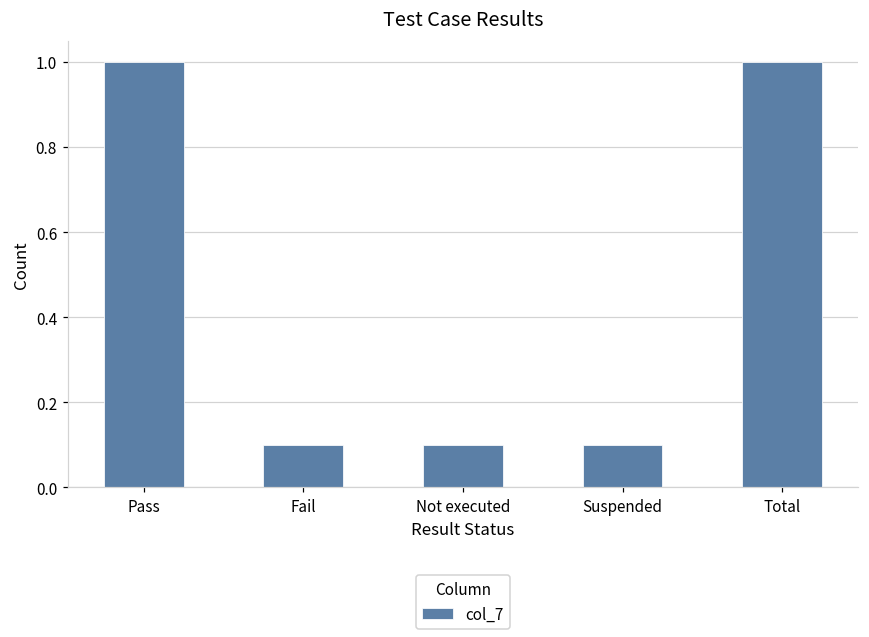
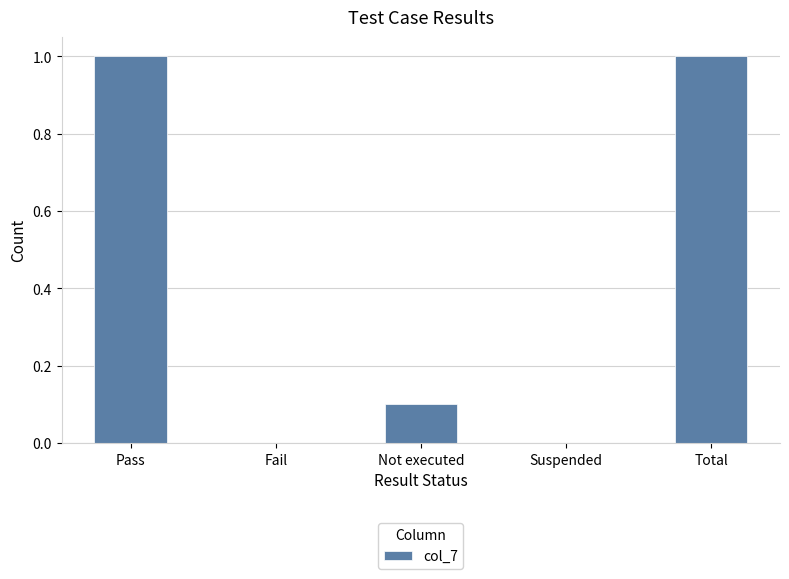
  {
    "Pass": 1.0,
-   "Fail": 0.1,
+   "Fail": 0.0,
    "Not executed": 0.1,
-   "Suspended": 0.1,
+   "Suspended": 0.0,
    "Total": 1.0
  }
